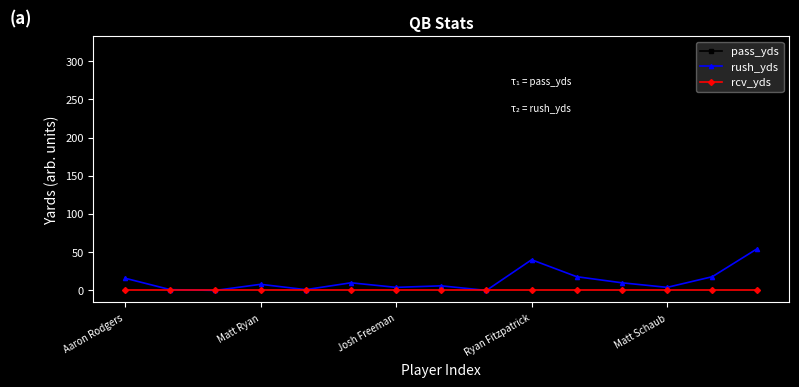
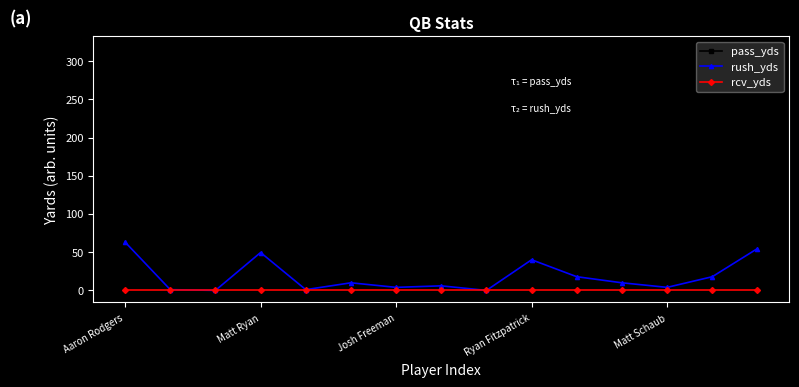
  {
    "pass_yds": {
      "Aaron Rodgers": 300,
      "Matt Ryan": 150,
      "Josh Freeman": 300,
      "Ryan Fitzpatrick": 240,
      "Matt Schaub": 220
    },
    "rush_yds": {
-     "Aaron Rodgers": 20,
-     "Matt Ryan": 10,
+     "Aaron Rodgers": 60,
+     "Matt Ryan": 50,
      "Ryan Fitzpatrick": 40
    },
    "rcv_yds": {
      "Aaron Rodgers": 0,
      "Matt Ryan": 0,
      "Ryan Fitzpatrick": 0
    }
  }
